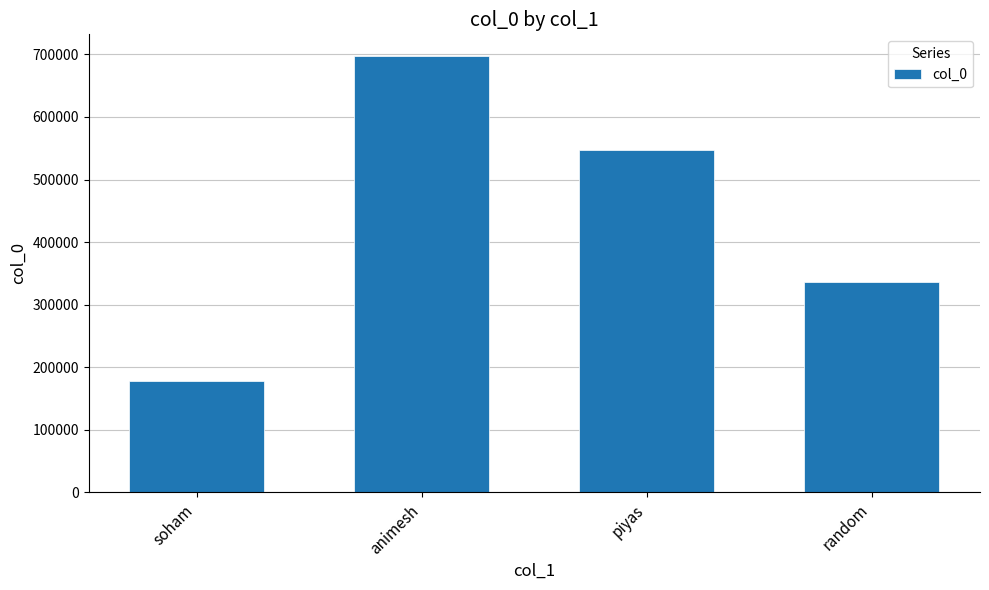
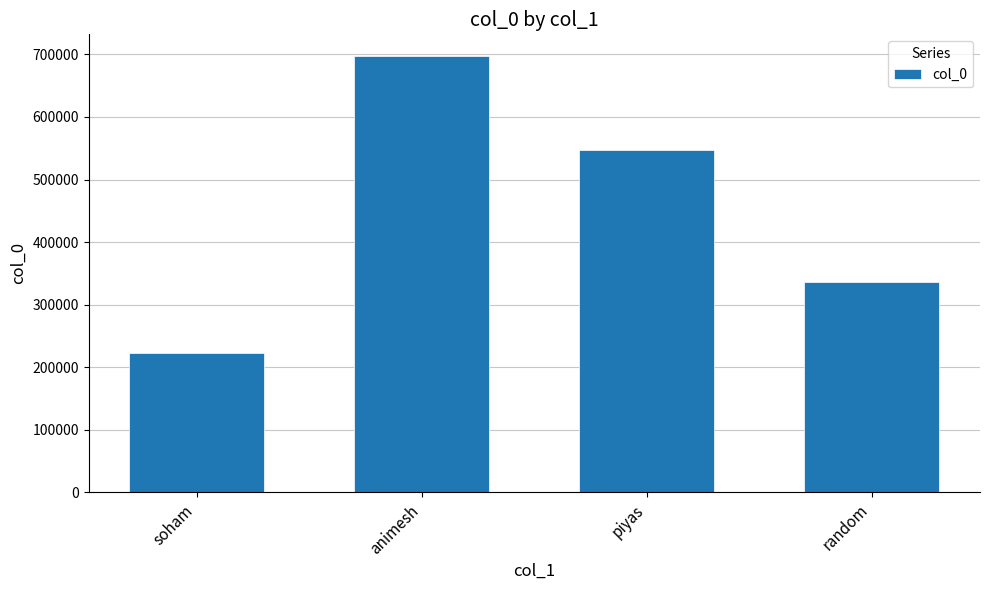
  {
-   "soham": 180000,
+   "soham": 220000,
    "animesh": 700000,
    "piyas": 550000,
    "random": 340000
  }
